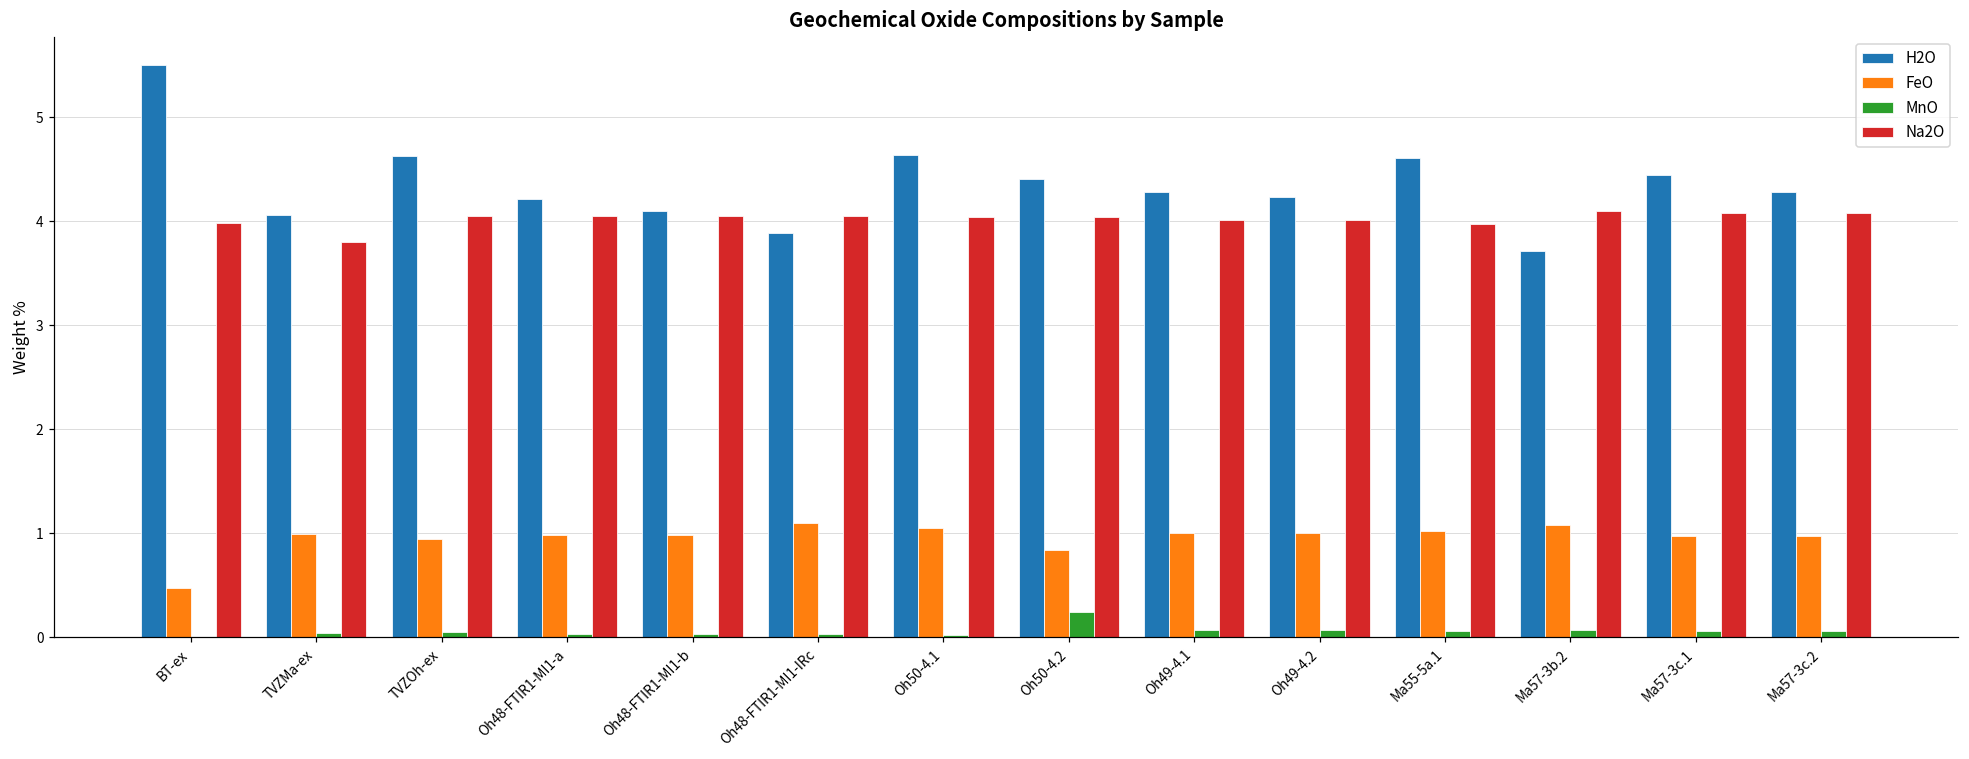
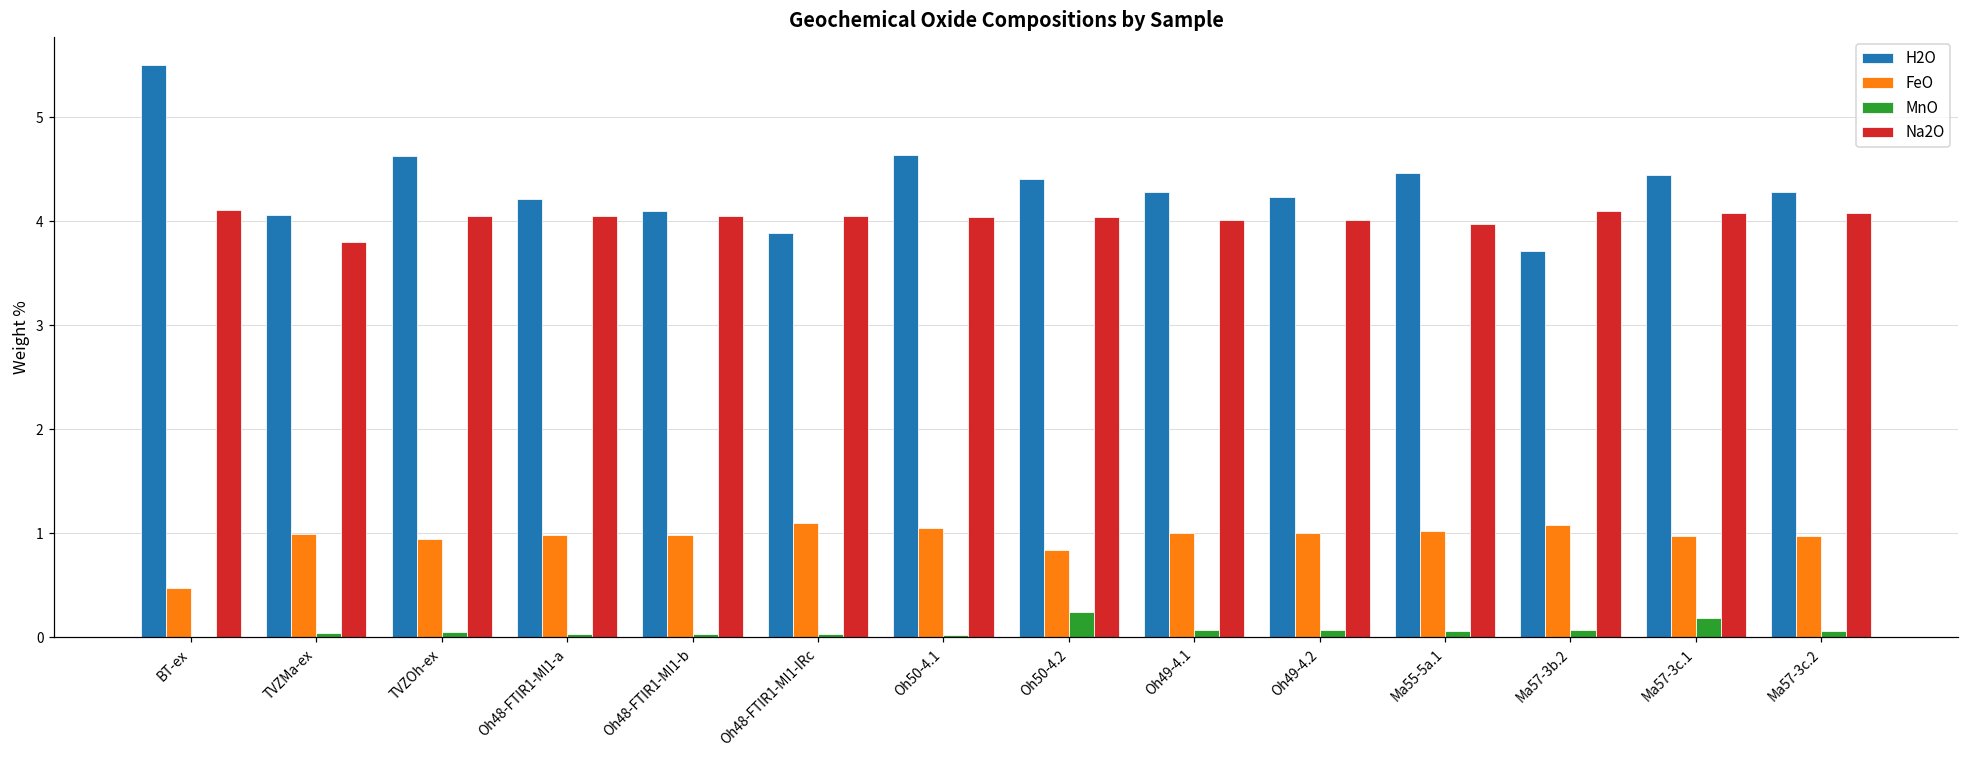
  {
    "H2O": {
      "BT-ex": 5.5,
      "TVZMa-ex": 4.1,
      "TVZOh-ex": 4.6,
      "Oh48-FTIR1-MI1-a": 4.2,
      "Oh48-FTIR1-MI1-b": 4.1,
      "Oh48-FTIR1-MI1-IRc": 3.9,
      "Oh50-4.1": 4.6,
      "Oh50-4.2": 4.4,
      "Oh49-4.1": 4.3,
      "Oh49-4.2": 4.2,
-     "Ma55-5a.1": 4.6,
+     "Ma55-5a.1": 4.5,
      "Ma57-3b.2": 3.7,
      "Ma57-3c.1": 4.4,
      "Ma57-3c.2": 4.3
    },
    "FeO": {
      "BT-ex": 0.5,
      "TVZMa-ex": 1.0,
      "TVZOh-ex": 1.0,
      "Oh48-FTIR1-MI1-a": 1.0,
      "Oh48-FTIR1-MI1-b": 1.0,
      "Oh48-FTIR1-MI1-IRc": 1.1,
      "Oh50-4.1": 1.1,
      "Oh50-4.2": 0.8,
      "Oh49-4.1": 1.0,
      "Oh49-4.2": 1.0,
      "Ma55-5a.1": 1.0,
      "Ma57-3b.2": 1.1,
      "Ma57-3c.1": 1.0,
      "Ma57-3c.2": 1.0
    },
    "MnO": {
      "BT-ex": 0.0,
      "TVZMa-ex": 0.0,
      "TVZOh-ex": 0.1,
      "Oh48-FTIR1-MI1-a": 0.0,
      "Oh48-FTIR1-MI1-b": 0.0,
      "Oh48-FTIR1-MI1-IRc": 0.0,
      "Oh50-4.2": 0.2,
      "Oh49-4.1": 0.1,
      "Oh49-4.2": 0.1,
      "Ma55-5a.1": 0.1,
      "Ma57-3b.2": 0.1,
-     "Ma57-3c.1": 0.1,
+     "Ma57-3c.1": 0.2,
      "Ma57-3c.2": 0.1
    },
    "Na2O": {
-     "BT-ex": 4.0,
+     "BT-ex": 4.1,
      "TVZMa-ex": 3.8,
      "TVZOh-ex": 4.1,
      "Oh48-FTIR1-MI1-a": 4.1,
      "Oh48-FTIR1-MI1-b": 4.1,
      "Oh48-FTIR1-MI1-IRc": 4.1,
      "Oh50-4.1": 4.0,
      "Oh50-4.2": 4.0,
      "Oh49-4.1": 4.0,
      "Oh49-4.2": 4.0,
      "Ma55-5a.1": 4.0,
      "Ma57-3b.2": 4.1,
      "Ma57-3c.1": 4.1,
      "Ma57-3c.2": 4.1
    }
  }
